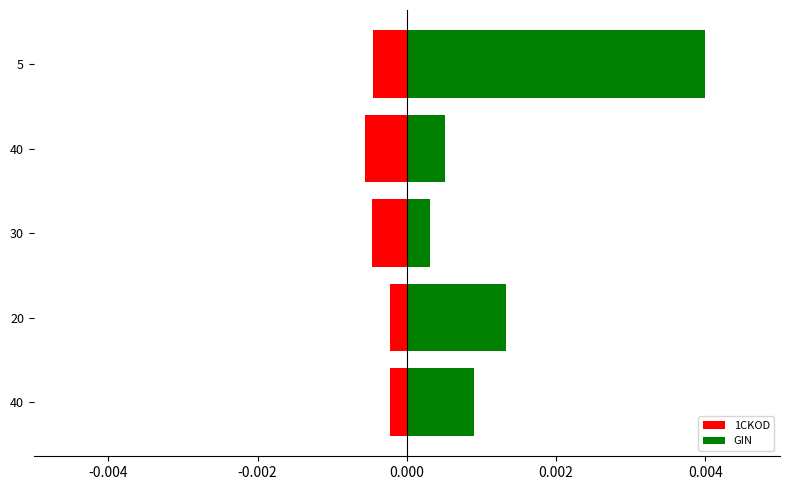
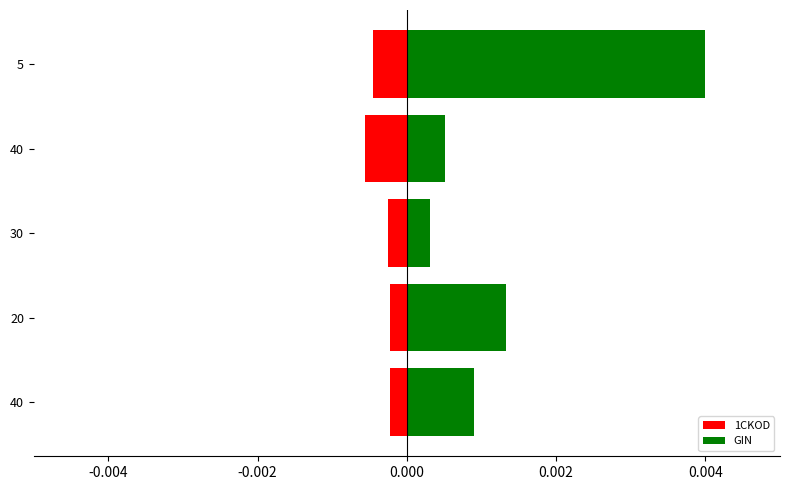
  {
    "1CKOD": {
      "5": -0.0005,
-     "30": -0.0005,
+     "30": -0.0003,
      "20": -0.0002
    },
    "GIN": {
      "5": 0.0040,
      "30": 0.0003,
      "20": 0.0013
    }
  }
